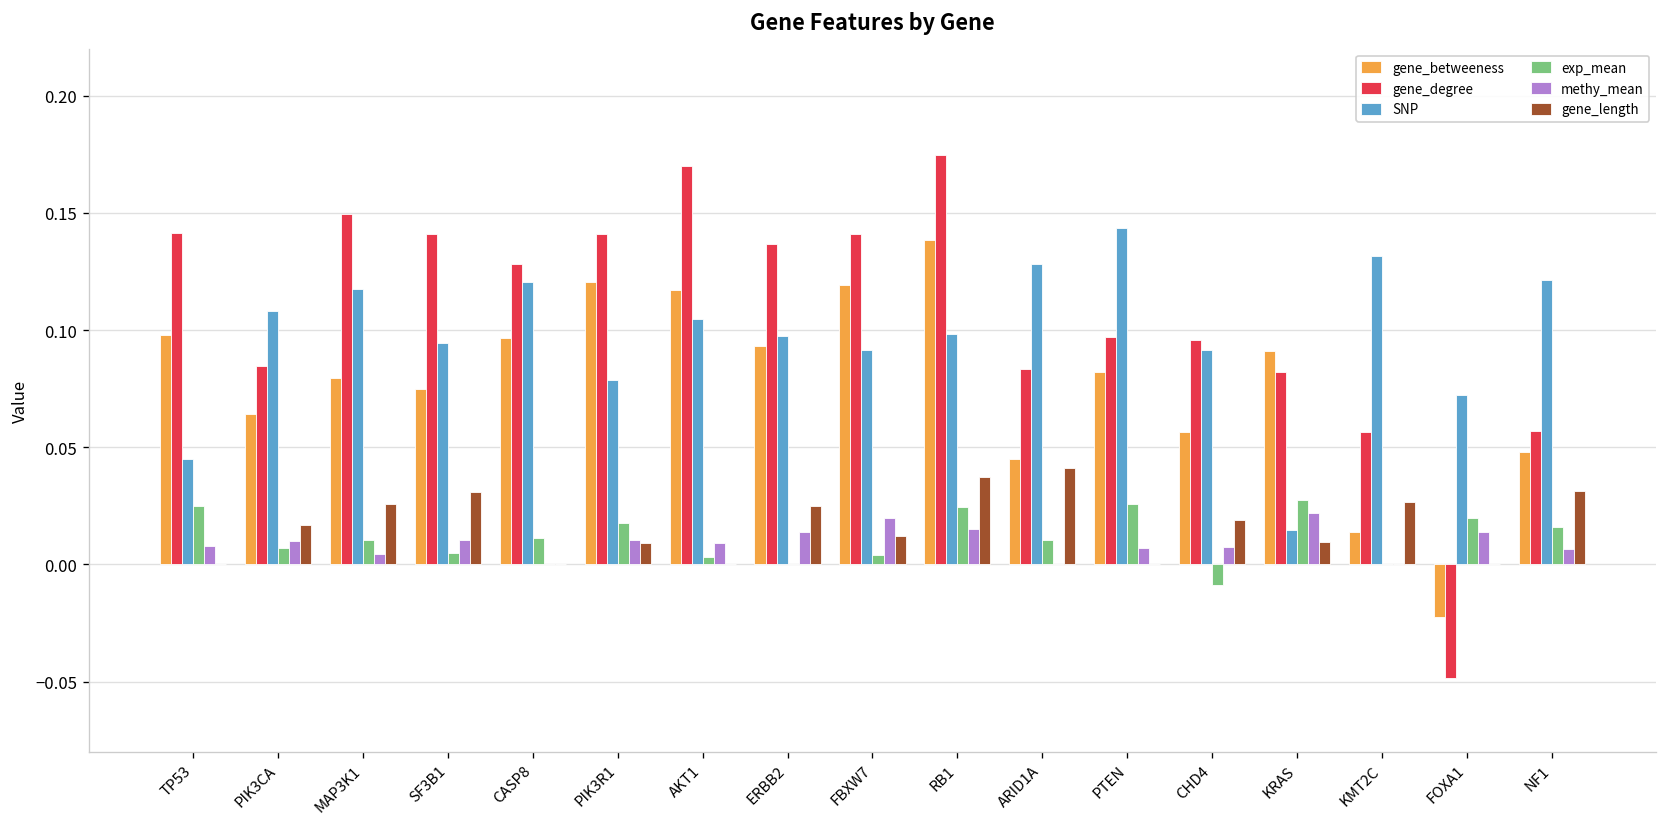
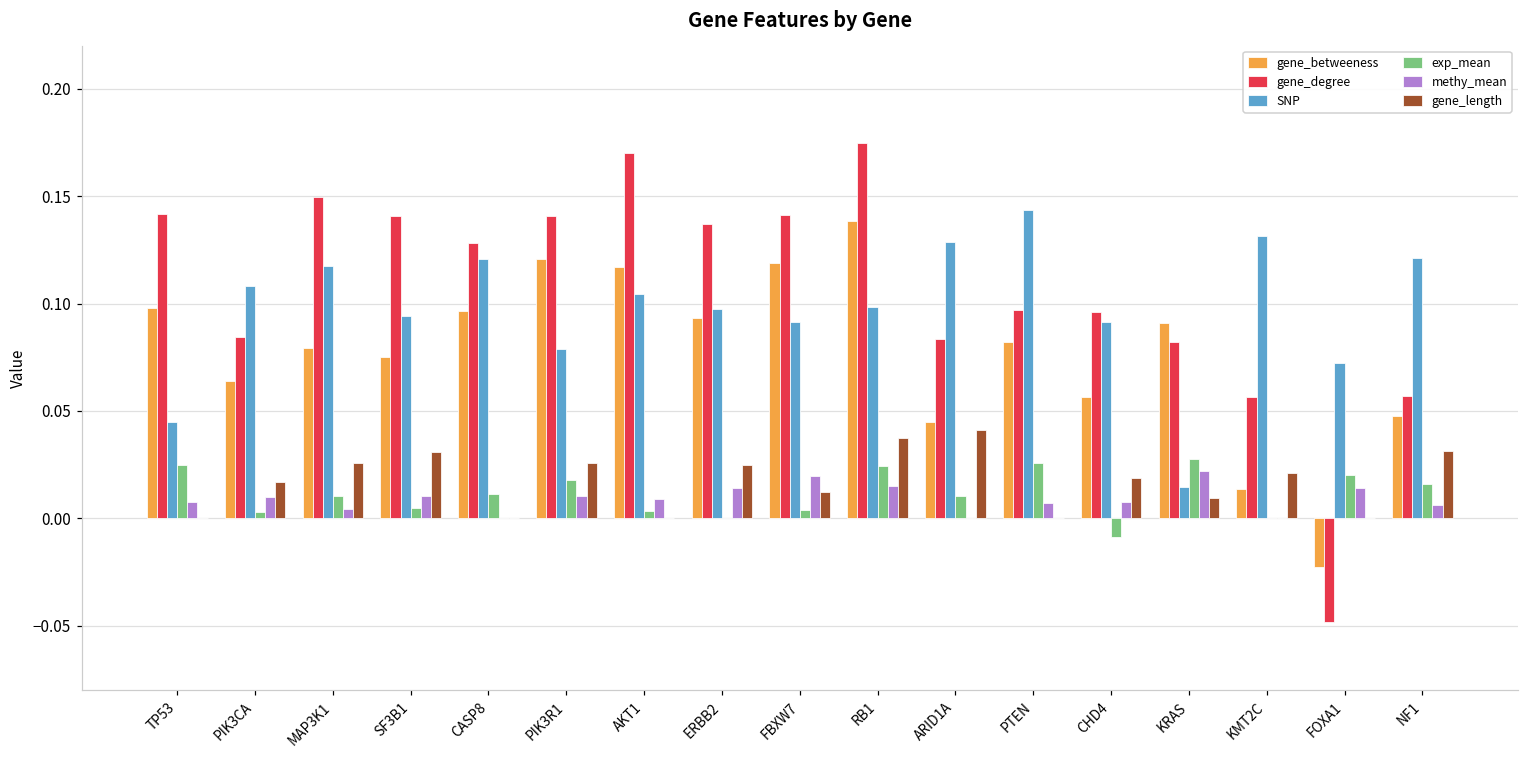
  {
    "gene_betweeness": {
      "TP53": 0.098,
      "PIK3CA": 0.064,
      "MAP3K1": 0.079,
      "SF3B1": 0.075,
      "CASP8": 0.096,
      "PIK3R1": 0.121,
      "AKT1": 0.117,
      "ERBB2": 0.093,
      "FBXW7": 0.119,
      "RB1": 0.138,
      "ARID1A": 0.045,
      "PTEN": 0.082,
      "CHD4": 0.056,
      "KRAS": 0.091,
      "KMT2C": 0.014,
      "FOXA1": -0.023,
      "NF1": 0.048
    },
    "gene_degree": {
      "TP53": 0.141,
      "PIK3CA": 0.085,
      "MAP3K1": 0.150,
      "SF3B1": 0.141,
      "CASP8": 0.128,
      "PIK3R1": 0.141,
      "AKT1": 0.170,
      "ERBB2": 0.137,
      "FBXW7": 0.141,
      "RB1": 0.175,
      "ARID1A": 0.083,
      "PTEN": 0.097,
      "CHD4": 0.096,
      "KRAS": 0.082,
      "KMT2C": 0.056,
      "FOXA1": -0.048,
      "NF1": 0.057
    },
    "SNP": {
      "TP53": 0.045,
      "PIK3CA": 0.108,
      "MAP3K1": 0.117,
      "SF3B1": 0.094,
      "CASP8": 0.121,
      "PIK3R1": 0.079,
      "AKT1": 0.105,
      "ERBB2": 0.098,
      "FBXW7": 0.092,
      "RB1": 0.099,
      "ARID1A": 0.128,
      "PTEN": 0.144,
      "CHD4": 0.092,
      "KRAS": 0.015,
      "KMT2C": 0.132,
      "FOXA1": 0.072,
      "NF1": 0.121
    },
    "exp_mean": {
      "TP53": 0.025,
-     "PIK3CA": 0.007,
+     "PIK3CA": 0.003,
      "MAP3K1": 0.010,
      "SF3B1": 0.005,
      "CASP8": 0.011,
      "PIK3R1": 0.018,
      "AKT1": 0.003,
      "ERBB2": 0.000,
      "FBXW7": 0.004,
      "RB1": 0.024,
      "ARID1A": 0.010,
      "PTEN": 0.026,
      "CHD4": -0.009,
      "KRAS": 0.028,
      "KMT2C": 0.000,
      "FOXA1": 0.020,
      "NF1": 0.016
    },
    "methy_mean": {
      "TP53": 0.008,
      "PIK3CA": 0.010,
      "MAP3K1": 0.004,
      "SF3B1": 0.010,
      "CASP8": 0.000,
      "PIK3R1": 0.010,
      "AKT1": 0.009,
      "ERBB2": 0.014,
      "FBXW7": 0.020,
      "RB1": 0.015,
      "ARID1A": 0.000,
      "PTEN": 0.007,
      "CHD4": 0.007,
      "KRAS": 0.022,
      "KMT2C": 0.000,
      "FOXA1": 0.014,
      "NF1": 0.006
    },
    "gene_length": {
      "TP53": 0.000,
      "PIK3CA": 0.017,
      "MAP3K1": 0.026,
      "SF3B1": 0.031,
      "CASP8": 0.000,
-     "PIK3R1": 0.009,
+     "PIK3R1": 0.026,
      "AKT1": 0.000,
      "ERBB2": 0.025,
      "FBXW7": 0.012,
      "RB1": 0.037,
      "ARID1A": 0.041,
      "PTEN": 0.000,
      "CHD4": 0.019,
      "KRAS": 0.009,
-     "KMT2C": 0.027,
+     "KMT2C": 0.021,
      "FOXA1": 0.000,
      "NF1": 0.031
    }
  }
